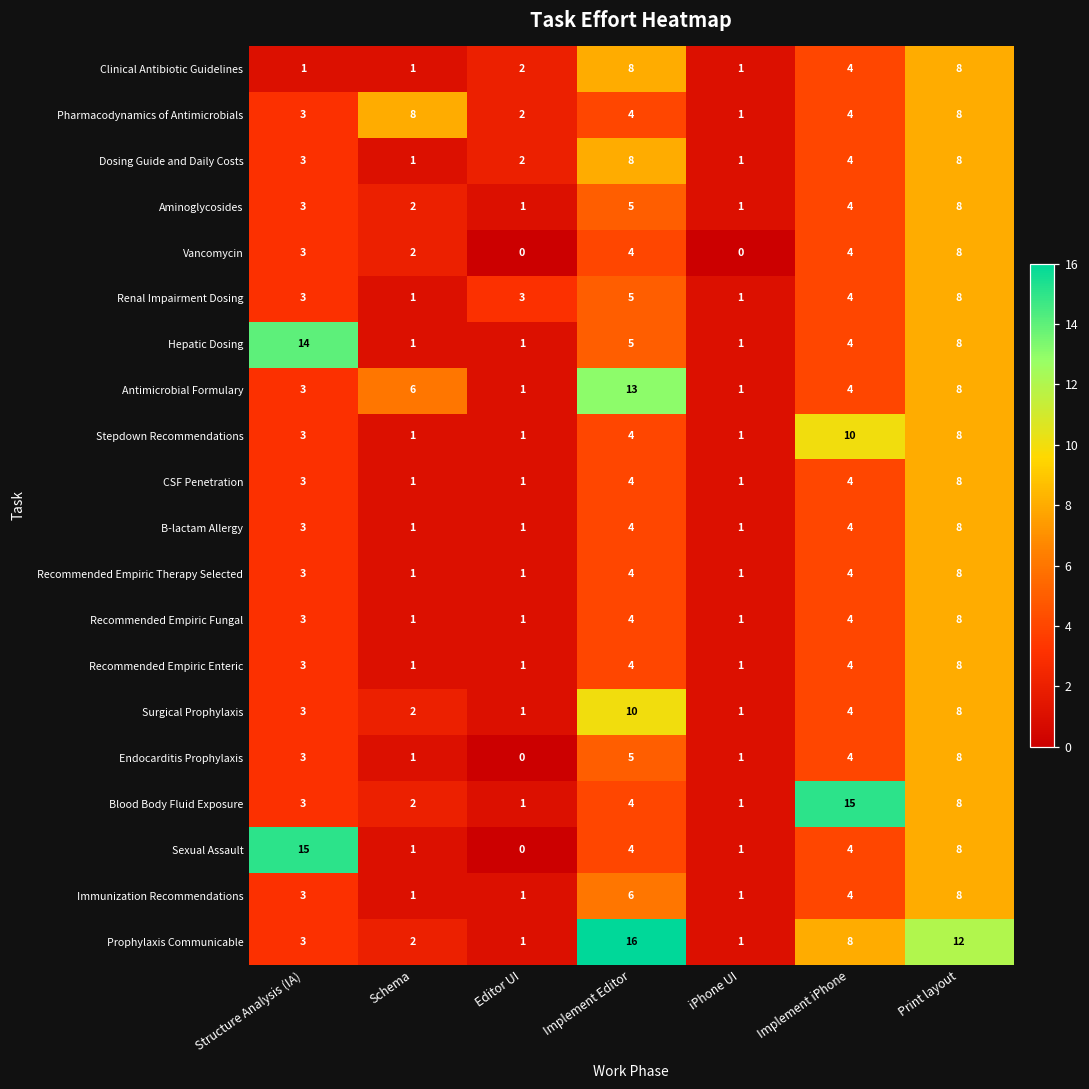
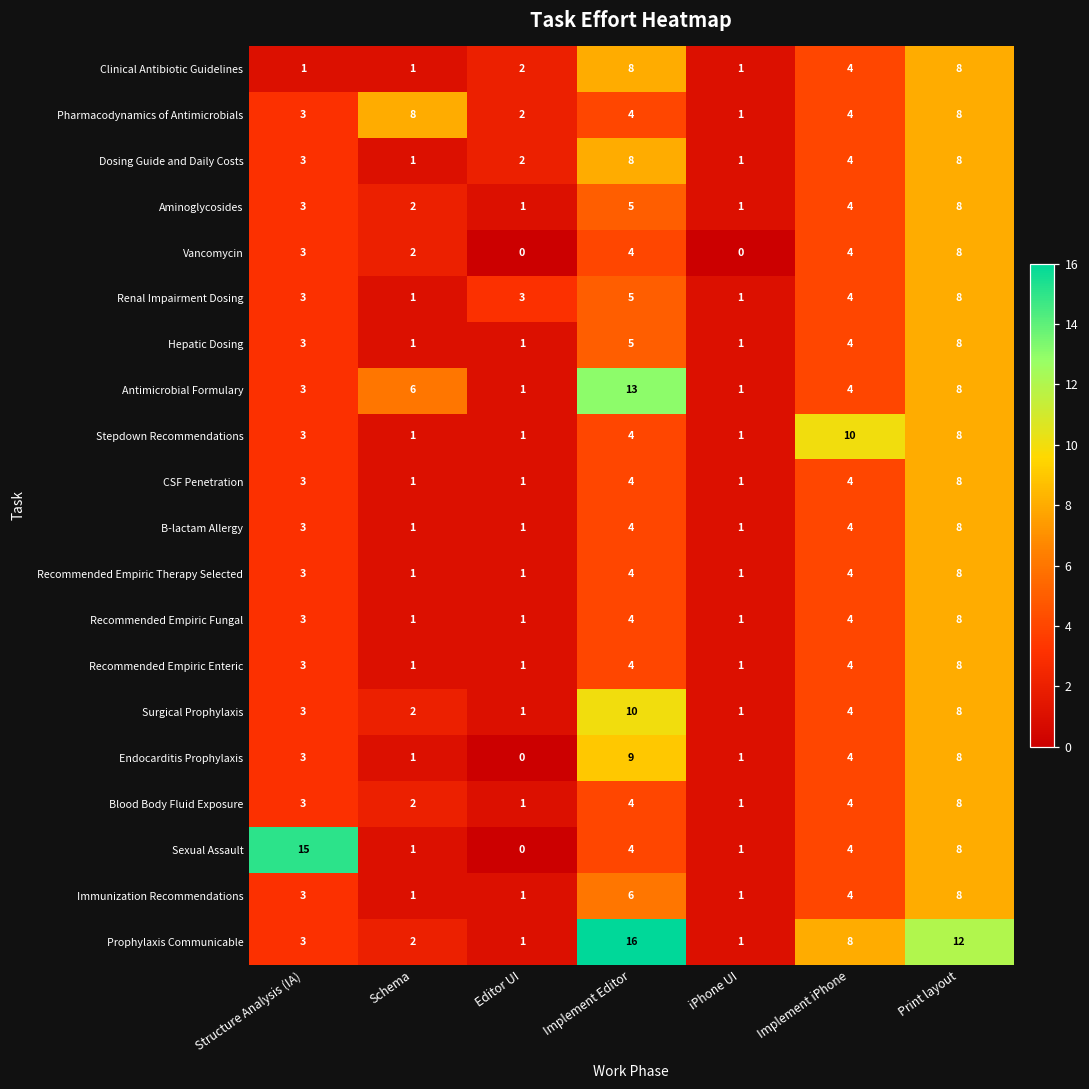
  {
    "Clinical Antibiotic Guidelines": {
      "Structure Analysis (IA)": 1,
      "Schema": 1,
      "Editor UI": 2,
      "Implement Editor": 8,
      "iPhone UI": 1,
      "Implement iPhone": 4,
      "Print layout": 8
    },
    "Pharmacodynamics of Antimicrobials": {
      "Structure Analysis (IA)": 3,
      "Schema": 8,
      "Editor UI": 2,
      "Implement Editor": 4,
      "iPhone UI": 1,
      "Implement iPhone": 4,
      "Print layout": 8
    },
    "Dosing Guide and Daily Costs": {
      "Structure Analysis (IA)": 3,
      "Schema": 1,
      "Editor UI": 2,
      "Implement Editor": 8,
      "iPhone UI": 1,
      "Implement iPhone": 4,
      "Print layout": 8
    },
    "Aminoglycosides": {
      "Structure Analysis (IA)": 3,
      "Schema": 2,
      "Editor UI": 1,
      "Implement Editor": 5,
      "iPhone UI": 1,
      "Implement iPhone": 4,
      "Print layout": 8
    },
    "Vancomycin": {
      "Structure Analysis (IA)": 3,
      "Schema": 2,
      "Editor UI": 0,
      "Implement Editor": 4,
      "iPhone UI": 0,
      "Implement iPhone": 4,
      "Print layout": 8
    },
    "Renal Impairment Dosing": {
      "Structure Analysis (IA)": 3,
      "Schema": 1,
      "Editor UI": 3,
      "Implement Editor": 5,
      "iPhone UI": 1,
      "Implement iPhone": 4,
      "Print layout": 8
    },
    "Hepatic Dosing": {
-     "Structure Analysis (IA)": 14,
+     "Structure Analysis (IA)": 3,
      "Schema": 1,
      "Editor UI": 1,
      "Implement Editor": 5,
      "iPhone UI": 1,
      "Implement iPhone": 4,
      "Print layout": 8
    },
    "Antimicrobial Formulary": {
      "Structure Analysis (IA)": 3,
      "Schema": 6,
      "Editor UI": 1,
      "Implement Editor": 13,
      "iPhone UI": 1,
      "Implement iPhone": 4,
      "Print layout": 8
    },
    "Stepdown Recommendations": {
      "Structure Analysis (IA)": 3,
      "Schema": 1,
      "Editor UI": 1,
      "Implement Editor": 4,
      "iPhone UI": 1,
      "Implement iPhone": 10,
      "Print layout": 8
    },
    "CSF Penetration": {
      "Structure Analysis (IA)": 3,
      "Schema": 1,
      "Editor UI": 1,
      "Implement Editor": 4,
      "iPhone UI": 1,
      "Implement iPhone": 4,
      "Print layout": 8
    },
    "B-lactam Allergy": {
      "Structure Analysis (IA)": 3,
      "Schema": 1,
      "Editor UI": 1,
      "Implement Editor": 4,
      "iPhone UI": 1,
      "Implement iPhone": 4,
      "Print layout": 8
    },
    "Recommended Empiric Therapy Selected": {
      "Structure Analysis (IA)": 3,
      "Schema": 1,
      "Editor UI": 1,
      "Implement Editor": 4,
      "iPhone UI": 1,
      "Implement iPhone": 4,
      "Print layout": 8
    },
    "Recommended Empiric Fungal": {
      "Structure Analysis (IA)": 3,
      "Schema": 1,
      "Editor UI": 1,
      "Implement Editor": 4,
      "iPhone UI": 1,
      "Implement iPhone": 4,
      "Print layout": 8
    },
    "Recommended Empiric Enteric": {
      "Structure Analysis (IA)": 3,
      "Schema": 1,
      "Editor UI": 1,
      "Implement Editor": 4,
      "iPhone UI": 1,
      "Implement iPhone": 4,
      "Print layout": 8
    },
    "Surgical Prophylaxis": {
      "Structure Analysis (IA)": 3,
      "Schema": 2,
      "Editor UI": 1,
      "Implement Editor": 10,
      "iPhone UI": 1,
      "Implement iPhone": 4,
      "Print layout": 8
    },
    "Endocarditis Prophylaxis": {
      "Structure Analysis (IA)": 3,
      "Schema": 1,
      "Editor UI": 0,
-     "Implement Editor": 5,
+     "Implement Editor": 9,
      "iPhone UI": 1,
      "Implement iPhone": 4,
      "Print layout": 8
    },
    "Blood Body Fluid Exposure": {
      "Structure Analysis (IA)": 3,
      "Schema": 2,
      "Editor UI": 1,
      "Implement Editor": 4,
      "iPhone UI": 1,
-     "Implement iPhone": 15,
+     "Implement iPhone": 4,
      "Print layout": 8
    },
    "Sexual Assault": {
      "Structure Analysis (IA)": 15,
      "Schema": 1,
      "Editor UI": 0,
      "Implement Editor": 4,
      "iPhone UI": 1,
      "Implement iPhone": 4,
      "Print layout": 8
    },
    "Immunization Recommendations": {
      "Structure Analysis (IA)": 3,
      "Schema": 1,
      "Editor UI": 1,
      "Implement Editor": 6,
      "iPhone UI": 1,
      "Implement iPhone": 4,
      "Print layout": 8
    },
    "Prophylaxis Communicable": {
      "Structure Analysis (IA)": 3,
      "Schema": 2,
      "Editor UI": 1,
      "Implement Editor": 16,
      "iPhone UI": 1,
      "Implement iPhone": 8,
      "Print layout": 12
    }
  }
